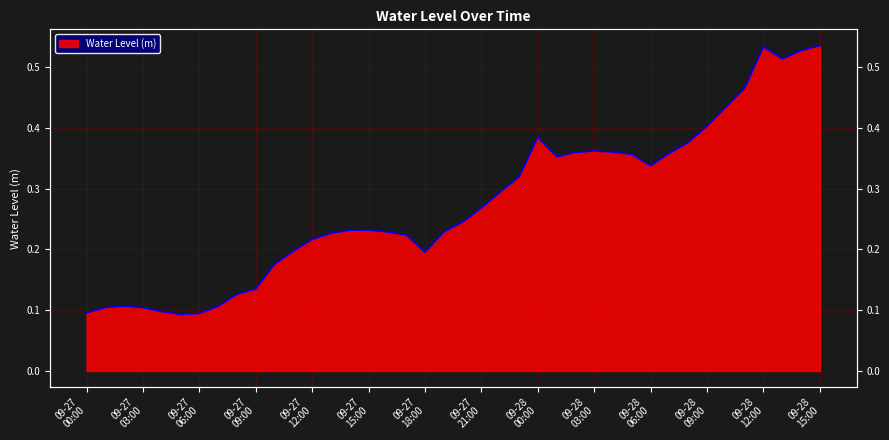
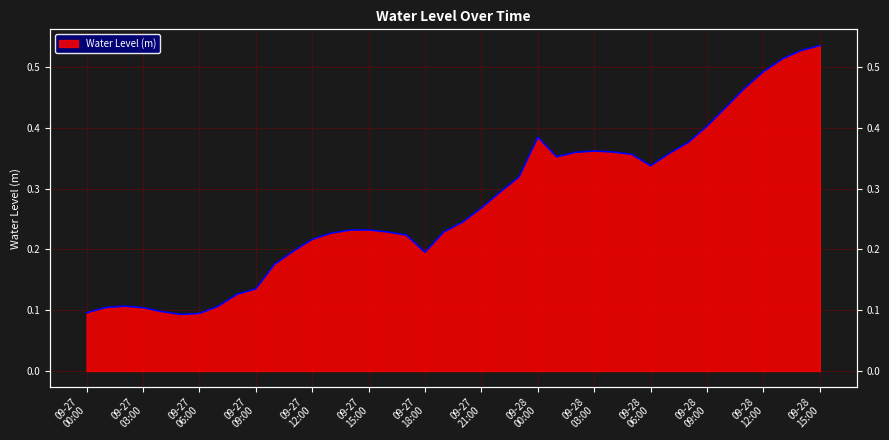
  {
    "09-27 00:00": 0.10,
    "09-27 03:00": 0.10,
    "09-27 06:00": 0.09,
    "09-27 09:00": 0.14,
    "09-27 12:00": 0.22,
    "09-27 15:00": 0.23,
    "09-27 18:00": 0.20,
    "09-27 21:00": 0.27,
    "09-28 00:00": 0.38,
    "09-28 03:00": 0.36,
    "09-28 06:00": 0.34,
    "09-28 09:00": 0.40,
-   "09-28 12:00": 0.53,
+   "09-28 12:00": 0.49,
    "09-28 15:00": 0.54
  }
